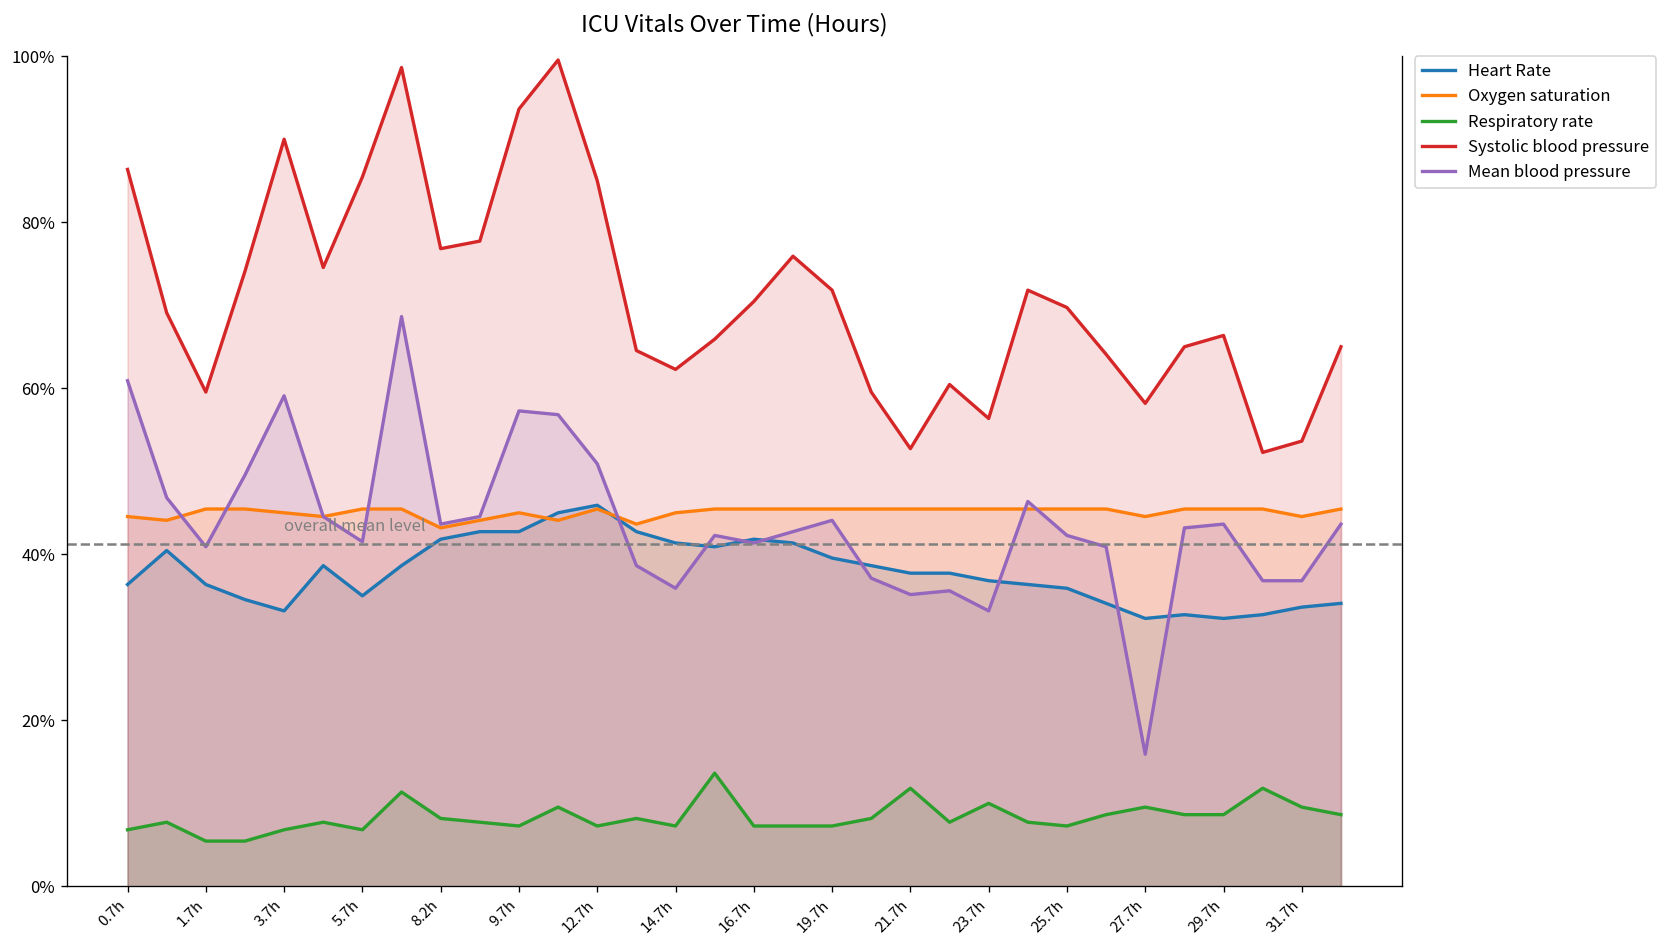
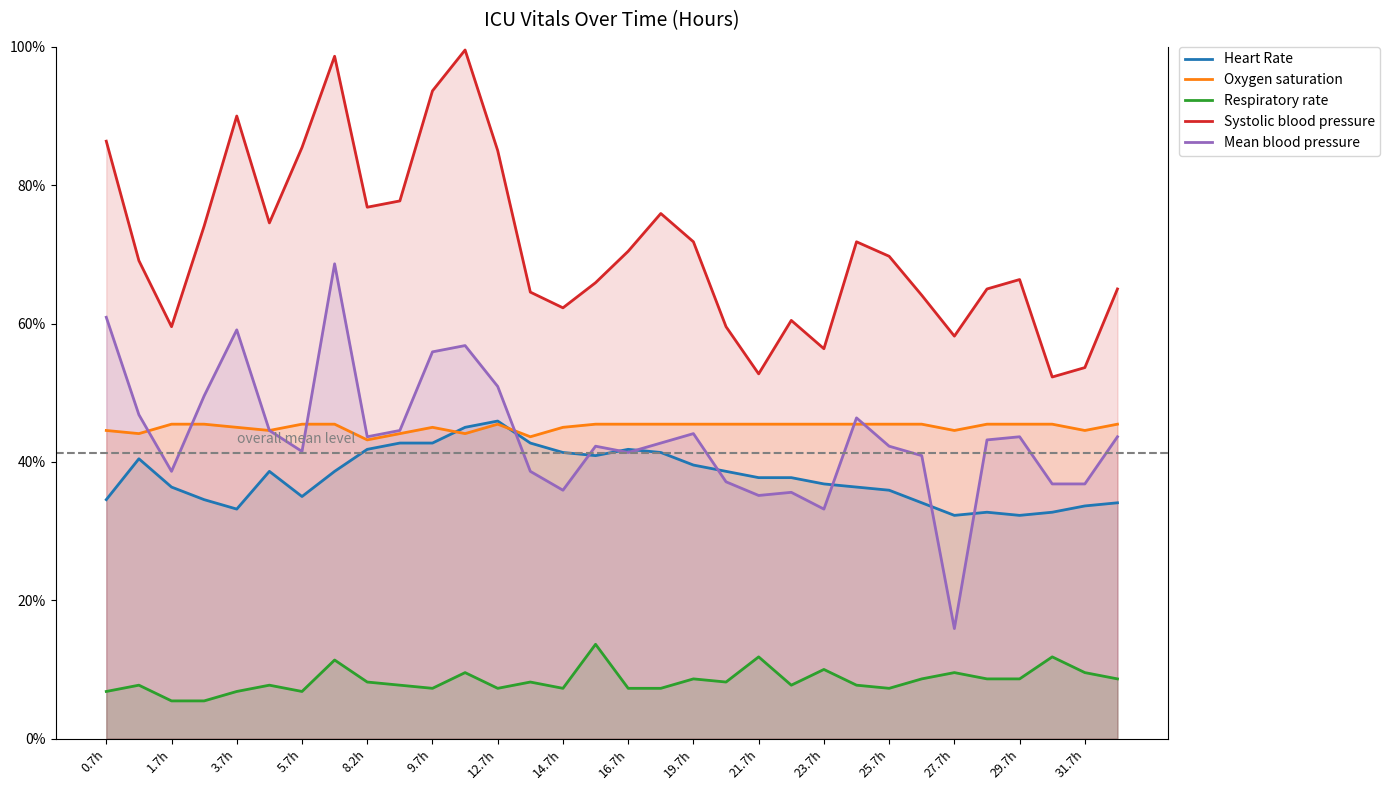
  {
    "Heart Rate": {
-     "0.7h": "36%",
+     "0.7h": "35%",
      "1.7h": "36%",
      "3.7h": "33%",
      "5.7h": "35%",
      "8.2h": "42%",
      "9.7h": "43%",
      "12.7h": "46%",
      "14.7h": "41%",
      "16.7h": "42%",
      "19.7h": "40%",
      "21.7h": "38%",
      "23.7h": "37%",
      "25.7h": "36%",
      "27.7h": "32%",
      "29.7h": "32%",
      "31.7h": "34%"
    },
    "Oxygen saturation": {
      "0.7h": "45%",
      "1.7h": "45%",
      "3.7h": "45%",
      "5.7h": "45%",
      "8.2h": "43%",
      "9.7h": "45%",
      "12.7h": "45%",
      "14.7h": "45%",
      "16.7h": "45%",
      "19.7h": "45%",
      "21.7h": "45%",
      "23.7h": "45%",
      "25.7h": "45%",
      "27.7h": "45%",
      "29.7h": "45%",
      "31.7h": "45%"
    },
    "Respiratory rate": {
      "0.7h": "7%",
      "1.7h": "5%",
      "3.7h": "7%",
      "5.7h": "7%",
      "8.2h": "8%",
      "9.7h": "7%",
      "12.7h": "7%",
      "14.7h": "7%",
      "16.7h": "7%",
-     "19.7h": "7%",
+     "19.7h": "9%",
      "21.7h": "12%",
      "23.7h": "10%",
      "25.7h": "7%",
      "27.7h": "10%",
      "29.7h": "9%",
      "31.7h": "10%"
    },
    "Systolic blood pressure": {
      "0.7h": "86%",
      "1.7h": "60%",
      "3.7h": "90%",
      "5.7h": "85%",
      "8.2h": "77%",
      "9.7h": "94%",
      "12.7h": "85%",
      "14.7h": "62%",
      "16.7h": "70%",
      "19.7h": "72%",
      "21.7h": "53%",
      "23.7h": "56%",
      "25.7h": "70%",
      "27.7h": "58%",
      "29.7h": "66%",
      "31.7h": "54%"
    },
    "Mean blood pressure": {
      "0.7h": "61%",
-     "1.7h": "41%",
+     "1.7h": "39%",
      "3.7h": "59%",
      "5.7h": "42%",
      "8.2h": "44%",
-     "9.7h": "57%",
+     "9.7h": "56%",
      "12.7h": "51%",
      "14.7h": "36%",
      "16.7h": "41%",
      "19.7h": "44%",
      "21.7h": "35%",
      "23.7h": "33%",
      "25.7h": "42%",
      "27.7h": "16%",
      "29.7h": "44%",
      "31.7h": "37%"
    }
  }
